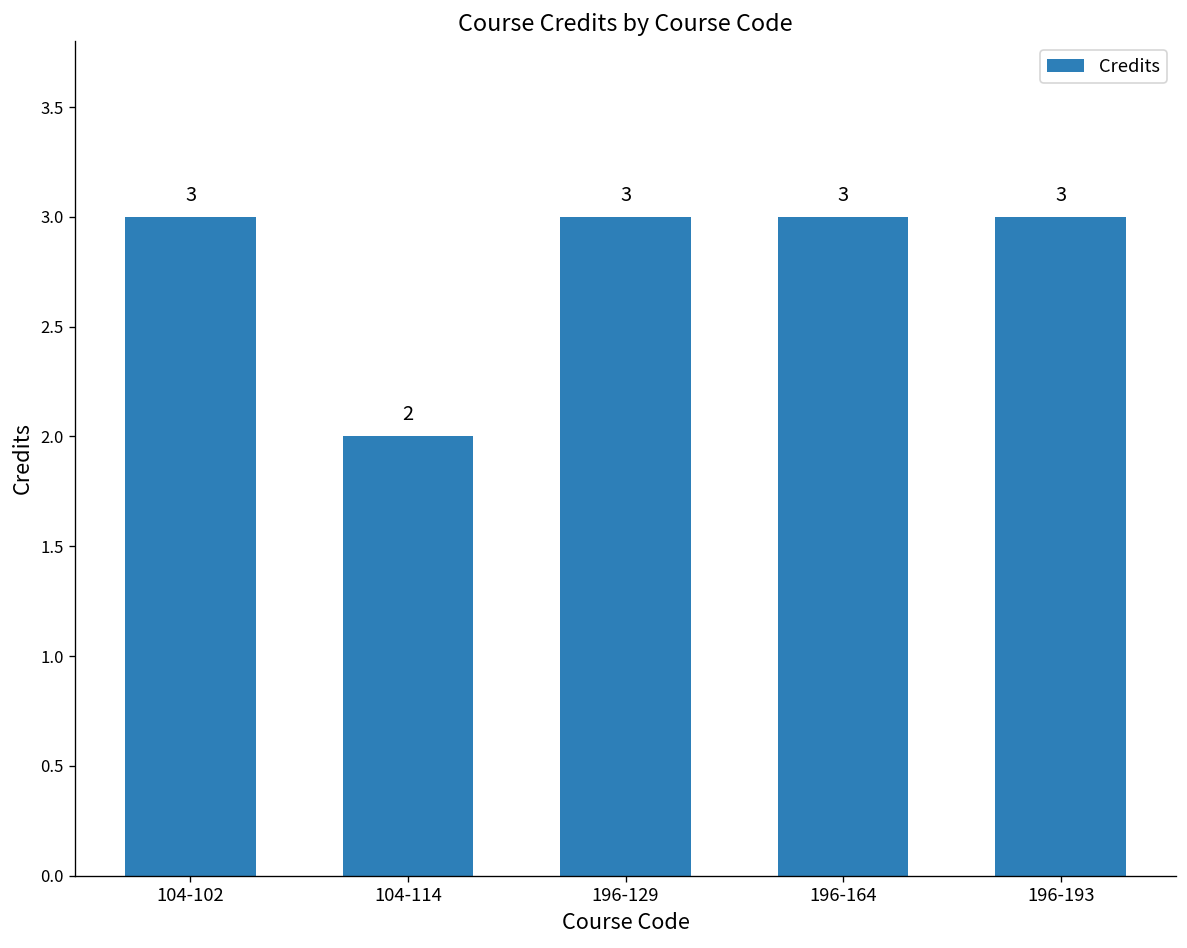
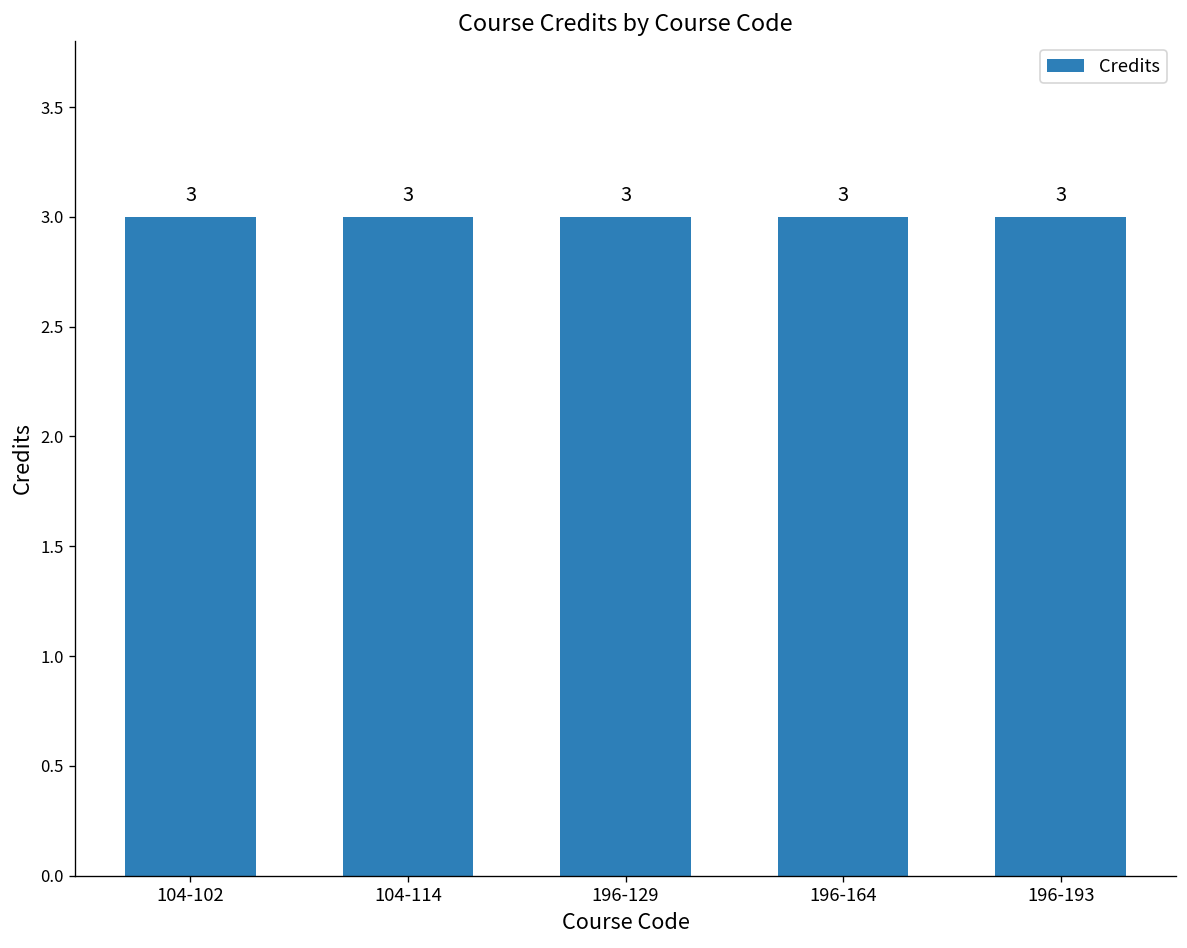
  {
    "104-102": 3,
-   "104-114": 2,
+   "104-114": 3,
    "196-129": 3,
    "196-164": 3,
    "196-193": 3
  }
